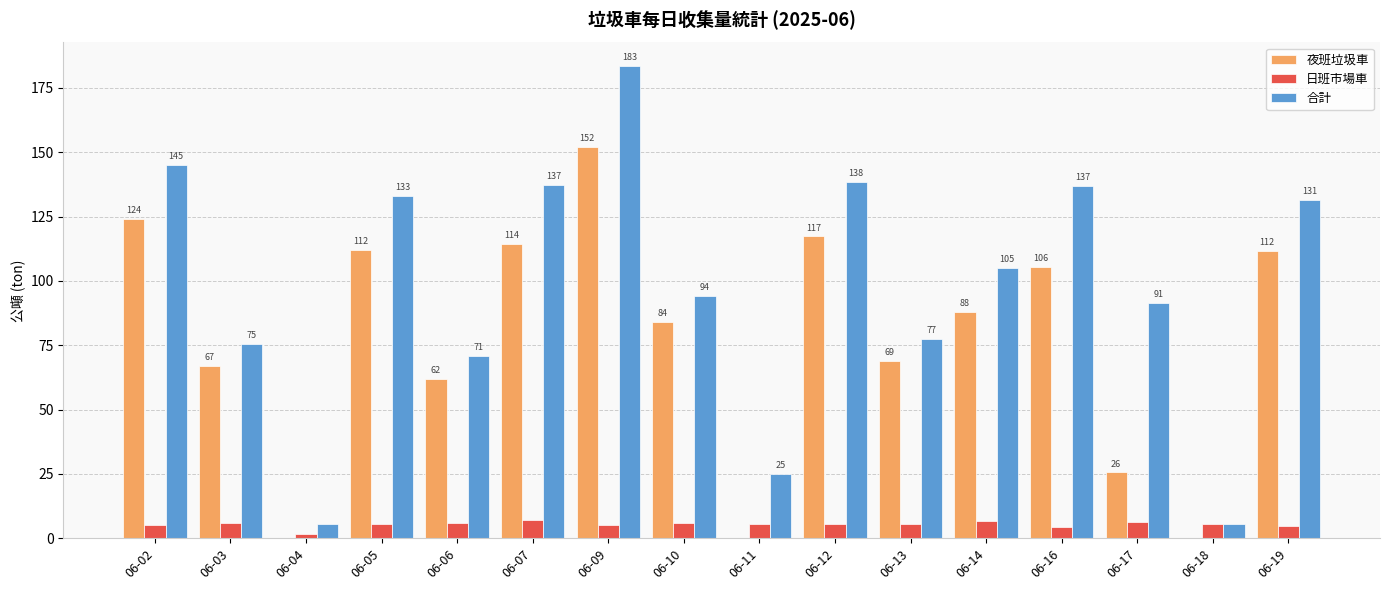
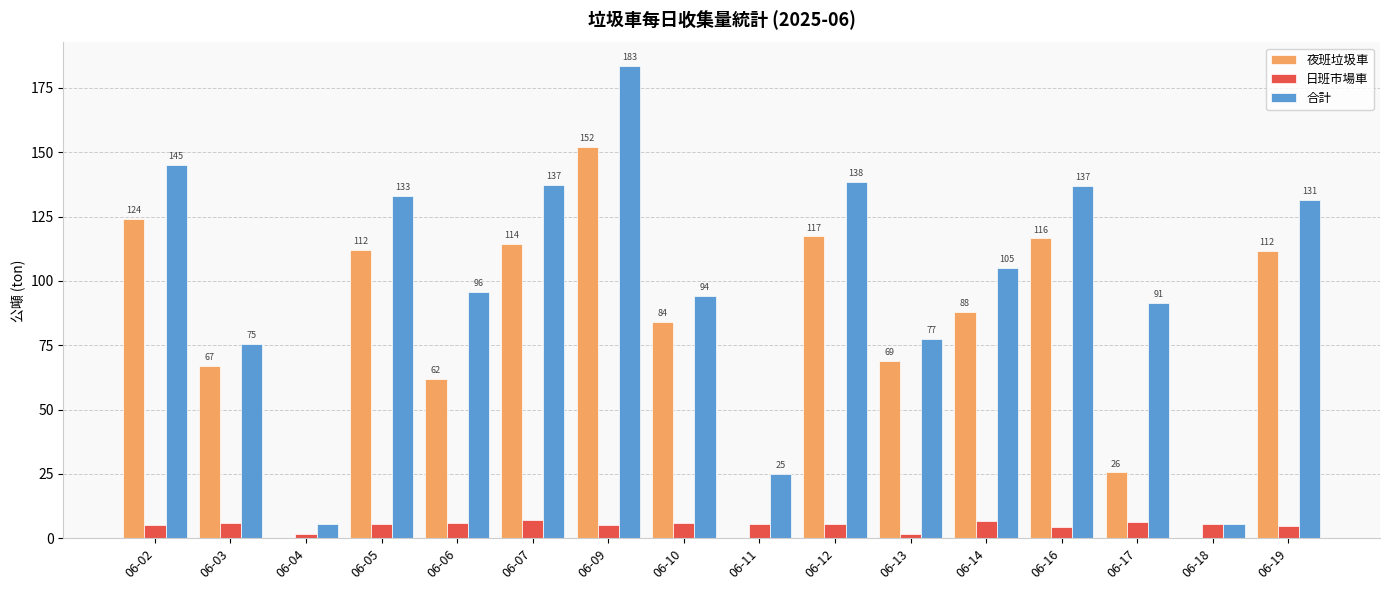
  {
    "夜班垃圾車": {
      "06-02": 124,
      "06-03": 67,
      "06-05": 112,
      "06-06": 62,
      "06-07": 114,
      "06-09": 152,
      "06-10": 84,
      "06-12": 117,
      "06-13": 69,
      "06-14": 88,
-     "06-16": 106,
+     "06-16": 116,
      "06-17": 26,
      "06-19": 112
    },
    "日班市場車": {
      "06-02": 5,
      "06-03": 6,
      "06-04": 2,
      "06-05": 5,
      "06-06": 6,
      "06-07": 7,
      "06-09": 5,
      "06-10": 6,
      "06-11": 6,
      "06-12": 6,
-     "06-13": 6,
+     "06-13": 2,
      "06-14": 6,
      "06-16": 4,
      "06-17": 6,
      "06-18": 5,
      "06-19": 5
    },
    "合計": {
      "06-02": 145,
      "06-03": 75,
      "06-05": 133,
-     "06-06": 71,
+     "06-06": 96,
      "06-07": 137,
      "06-09": 183,
      "06-10": 94,
      "06-11": 25,
      "06-12": 138,
      "06-13": 77,
      "06-14": 105,
      "06-16": 137,
      "06-17": 91,
      "06-19": 131
    }
  }
